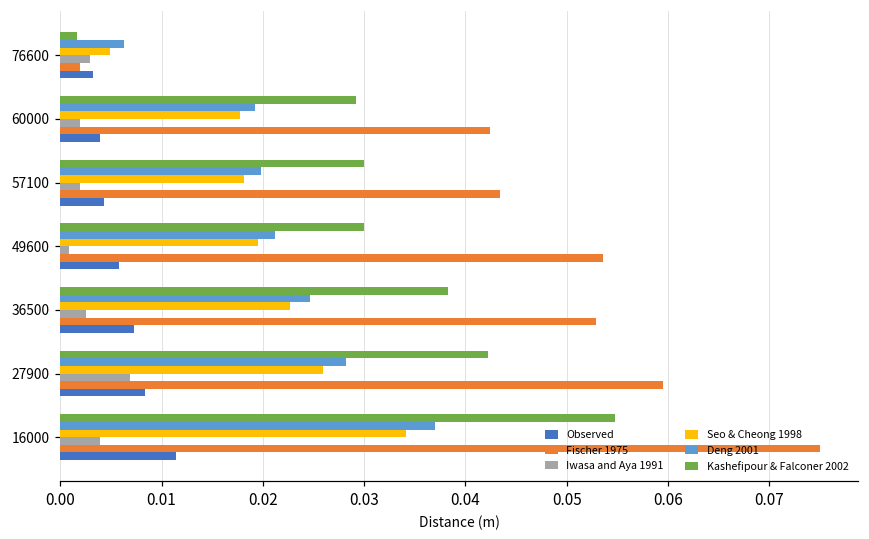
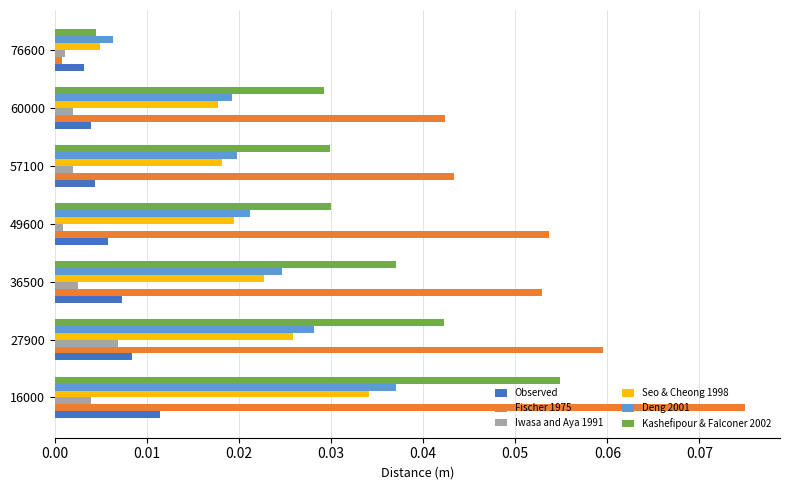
  {
    "Fischer 1975": {
-     "76600": 0.002,
+     "76600": 0.001,
      "60000": 0.042,
      "57100": 0.043,
      "49600": 0.054,
      "36500": 0.053,
      "27900": 0.060,
      "16000": 0.075
    },
    "Iwasa and Aya 1991": {
-     "76600": 0.003,
+     "76600": 0.001,
      "60000": 0.002,
      "57100": 0.002,
      "49600": 0.001,
      "36500": 0.003,
      "27900": 0.007,
      "16000": 0.004
    },
    "Seo & Cheong 1998": {
      "76600": 0.005,
      "60000": 0.018,
      "57100": 0.018,
      "49600": 0.020,
      "36500": 0.023,
      "27900": 0.026,
      "16000": 0.034
    },
    "Kashefipour & Falconer 2002": {
-     "76600": 0.002,
+     "76600": 0.005,
      "60000": 0.029,
      "57100": 0.030,
      "49600": 0.030,
-     "36500": 0.038,
+     "36500": 0.037,
      "27900": 0.042,
      "16000": 0.055
    }
  }
